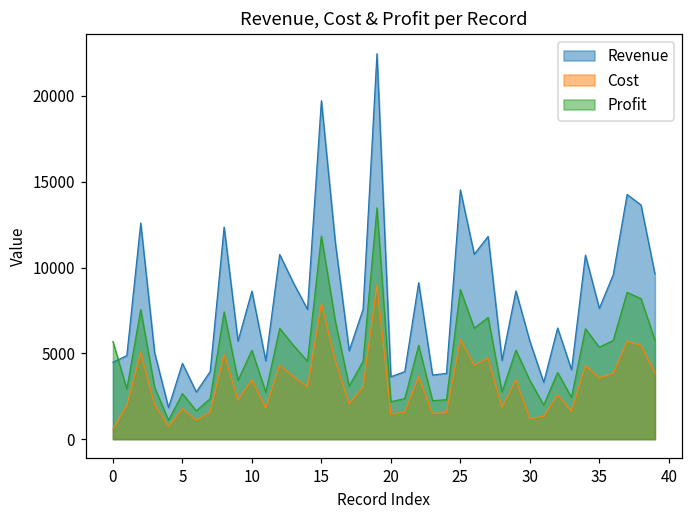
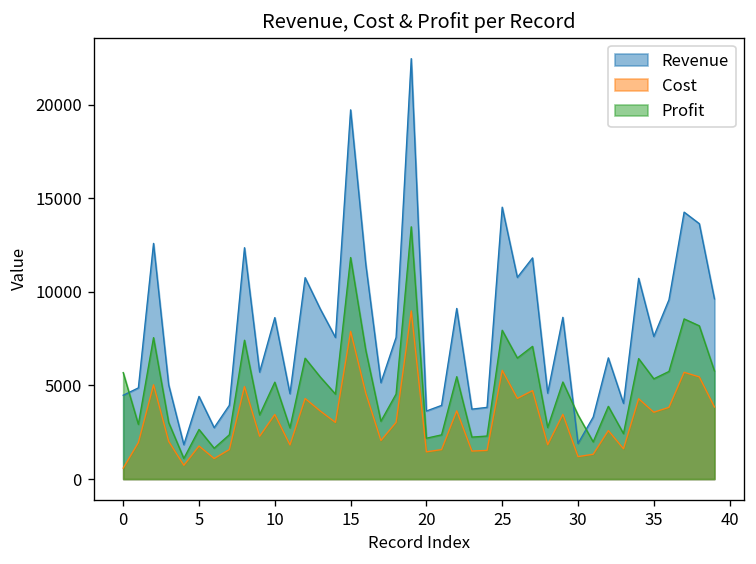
  {
    "Revenue": {
      "0": 4500,
      "5": 4400,
      "10": 8600,
      "15": 19700,
      "20": 3600,
      "25": 14500,
-     "30": 5700,
+     "30": 1900,
      "35": 7600
    },
    "Cost": {
      "0": 600,
      "5": 1800,
      "10": 3500,
      "15": 7900,
      "20": 1500,
      "25": 5800,
      "30": 1200,
      "35": 3600
    },
    "Profit": {
      "0": 5700,
      "5": 2600,
      "10": 5200,
      "15": 11800,
      "20": 2200,
-     "25": 8700,
+     "25": 7900,
      "30": 3400,
      "35": 5400
    }
  }
